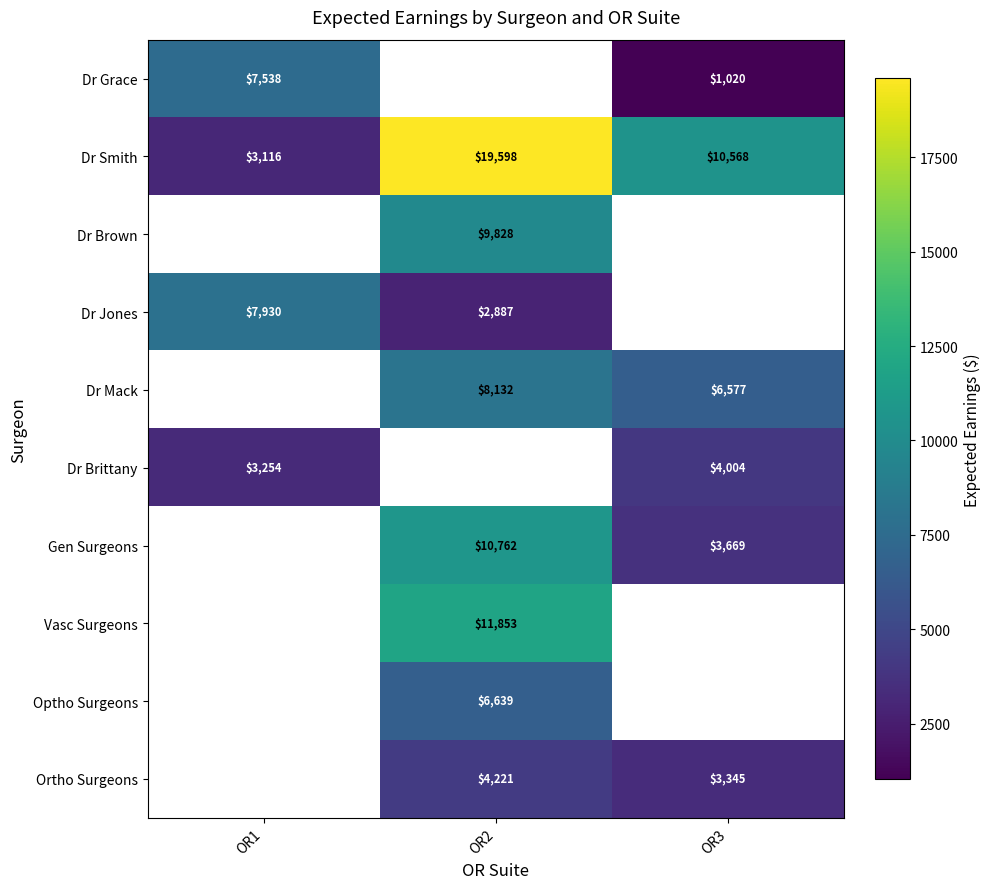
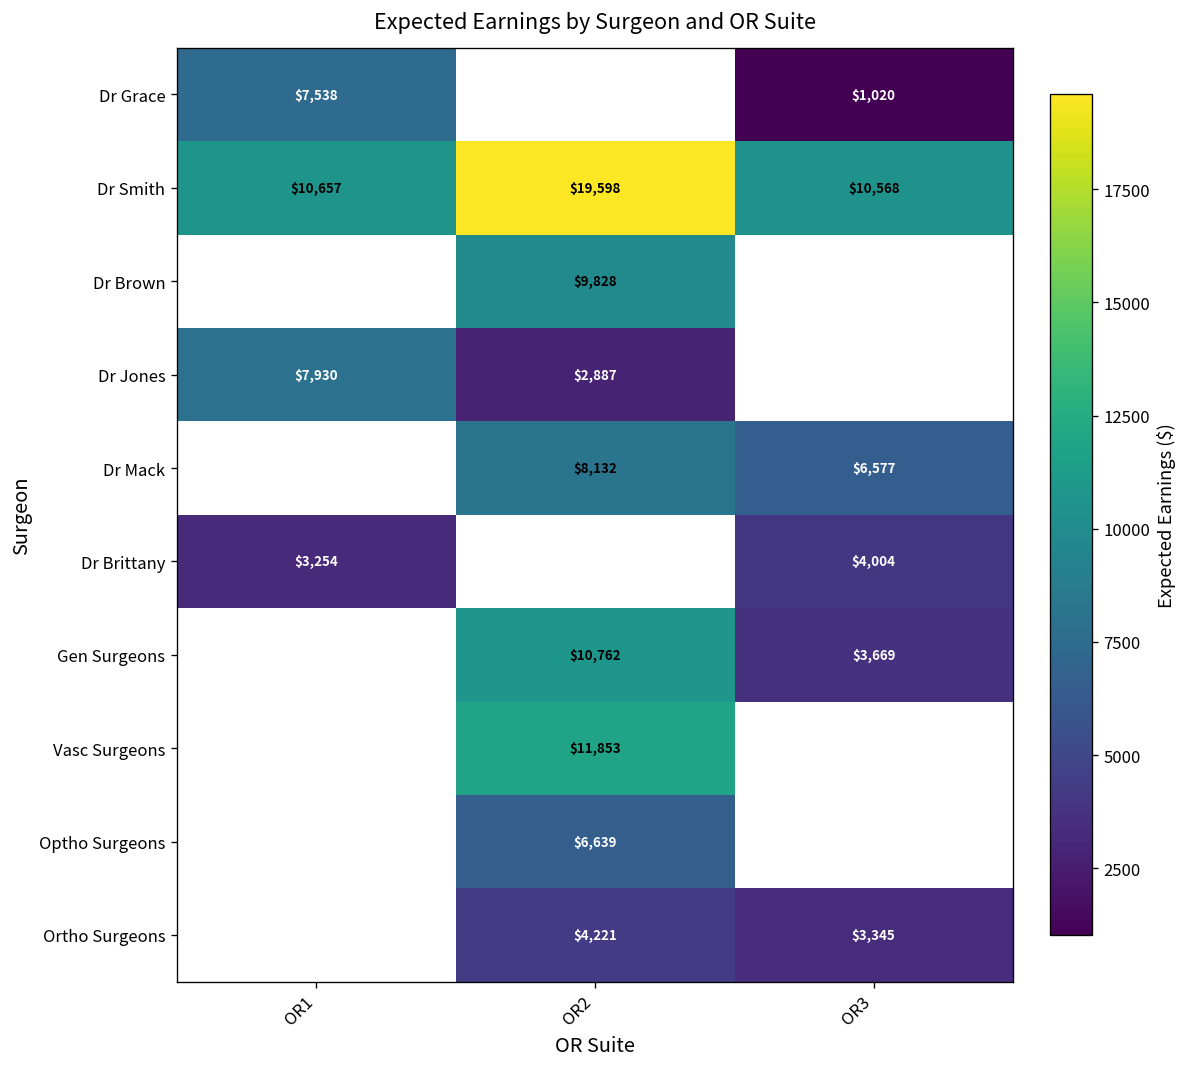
  {
    "Dr Grace": {
      "OR1": "$7,538",
      "OR3": "$1,020"
    },
    "Dr Smith": {
-     "OR1": "$3,116",
+     "OR1": "$10,657",
      "OR2": "$19,598",
      "OR3": "$10,568"
    },
    "Dr Brown": {
      "OR2": "$9,828"
    },
    "Dr Jones": {
      "OR1": "$7,930",
      "OR2": "$2,887"
    },
    "Dr Mack": {
      "OR2": "$8,132",
      "OR3": "$6,577"
    },
    "Dr Brittany": {
      "OR1": "$3,254",
      "OR3": "$4,004"
    },
    "Gen Surgeons": {
      "OR2": "$10,762",
      "OR3": "$3,669"
    },
    "Vasc Surgeons": {
      "OR2": "$11,853"
    },
    "Optho Surgeons": {
      "OR2": "$6,639"
    },
    "Ortho Surgeons": {
      "OR2": "$4,221",
      "OR3": "$3,345"
    }
  }
